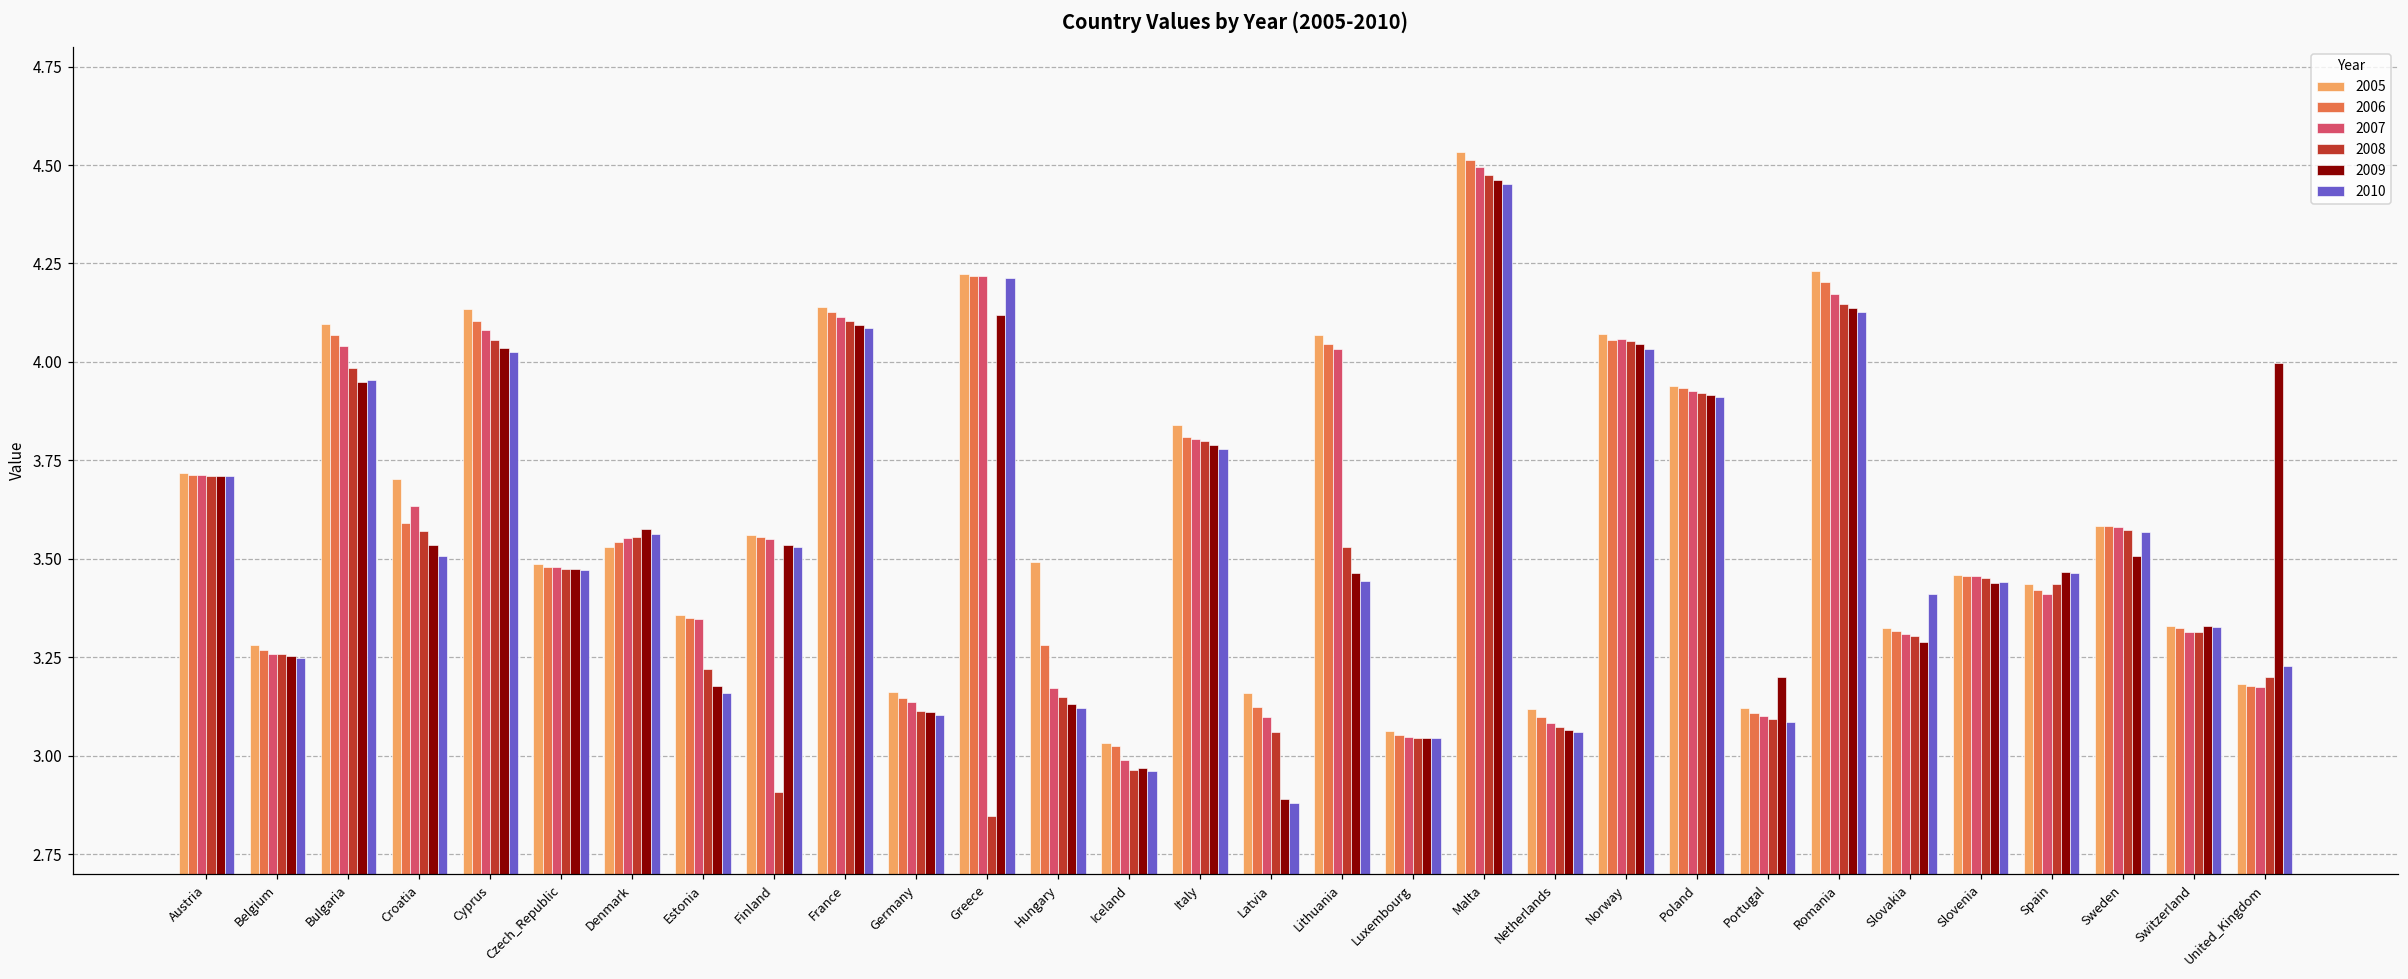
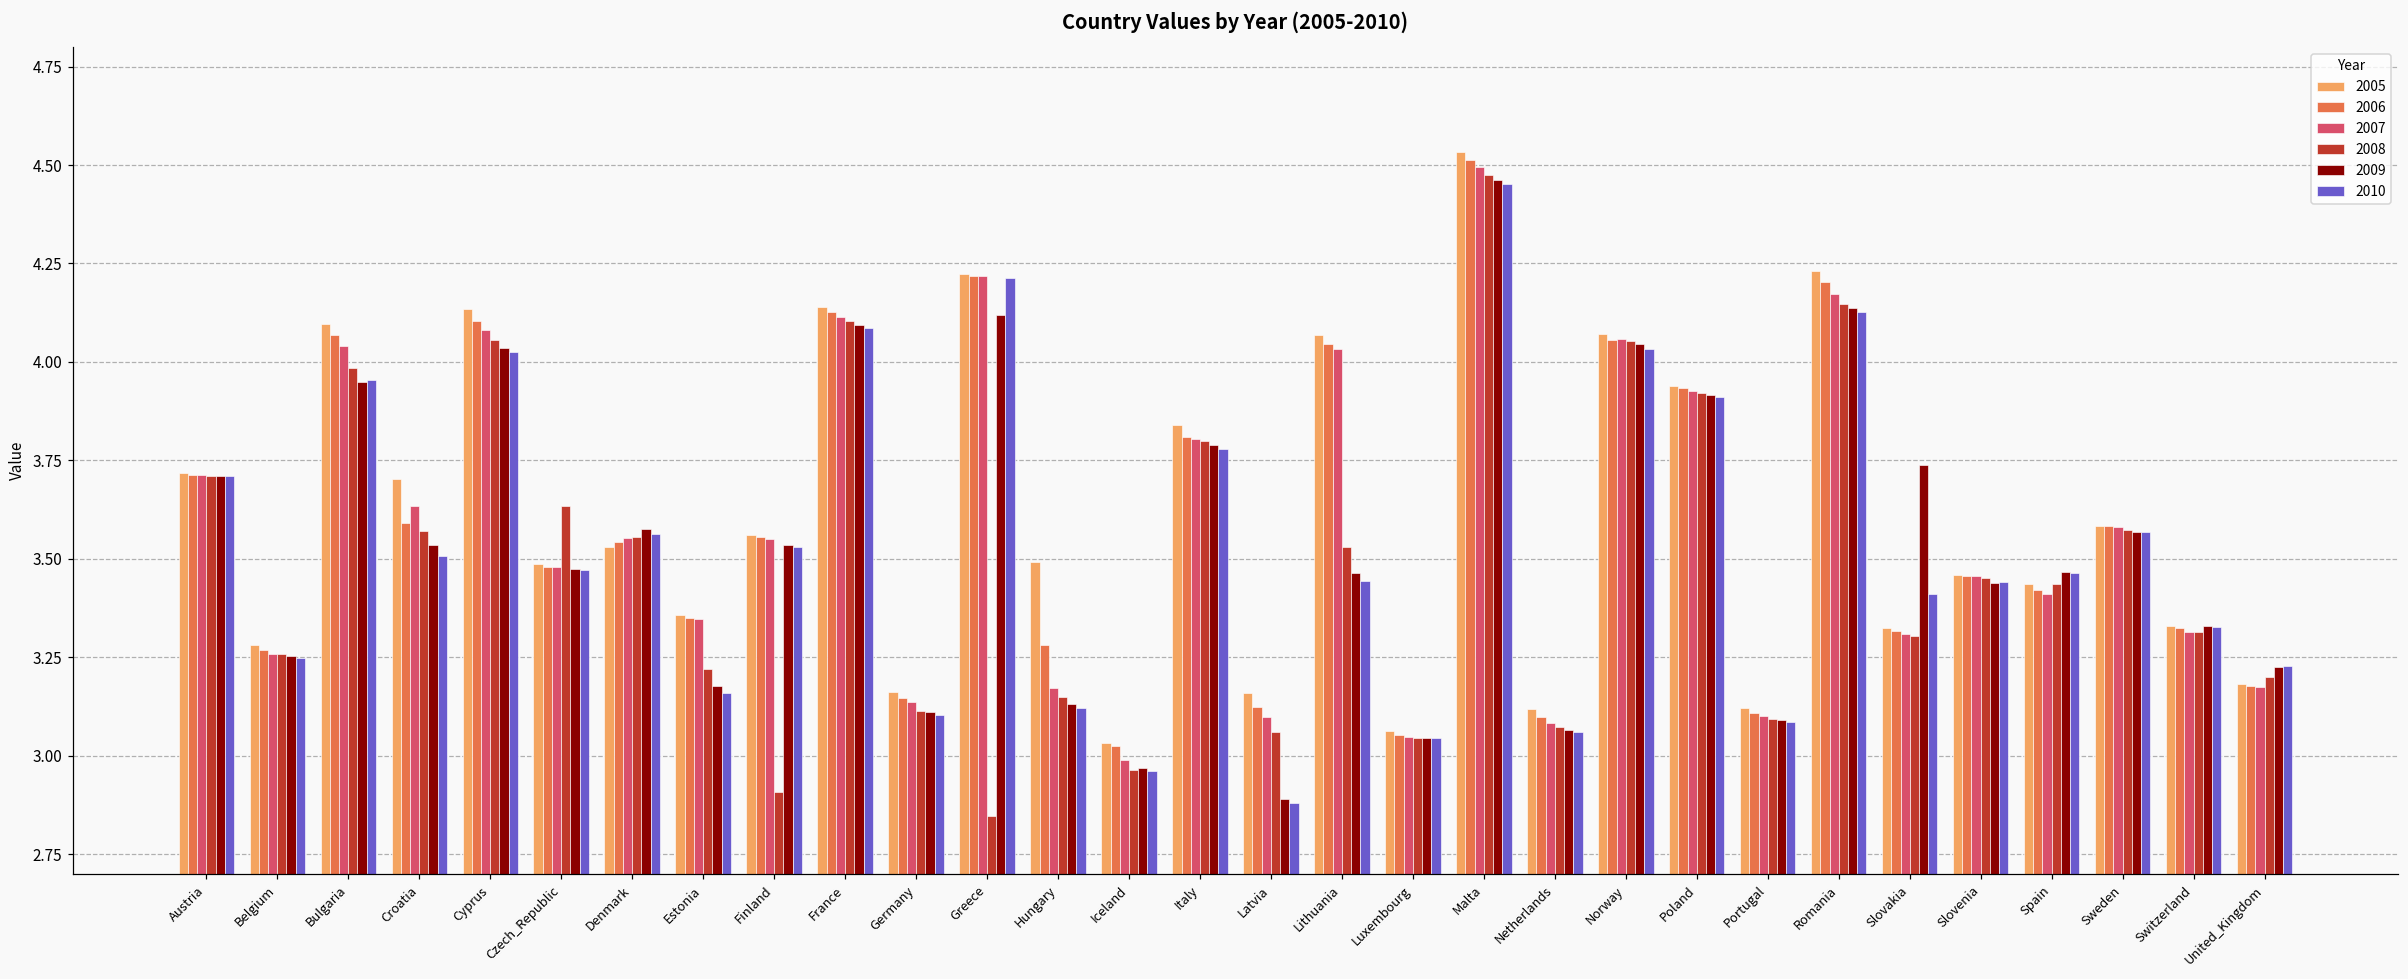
  {
    "2008": {
      "Austria": 3.71,
      "Belgium": 3.26,
      "Bulgaria": 3.98,
      "Croatia": 3.57,
      "Cyprus": 4.06,
-     "Czech_Republic": 3.48,
+     "Czech_Republic": 3.64,
      "Denmark": 3.56,
      "Estonia": 3.22,
      "Finland": 2.91,
      "France": 4.10,
      "Germany": 3.11,
      "Greece": 2.85,
      "Hungary": 3.15,
      "Iceland": 2.96,
      "Italy": 3.80,
      "Latvia": 3.06,
      "Lithuania": 3.53,
      "Luxembourg": 3.05,
      "Malta": 4.48,
      "Netherlands": 3.07,
      "Norway": 4.05,
      "Poland": 3.92,
      "Portugal": 3.09,
      "Romania": 4.15,
      "Slovakia": 3.31,
      "Slovenia": 3.45,
      "Spain": 3.44,
      "Sweden": 3.57,
      "Switzerland": 3.32,
      "United_Kingdom": 3.20
    },
    "2009": {
      "Austria": 3.71,
      "Belgium": 3.25,
      "Bulgaria": 3.95,
      "Croatia": 3.54,
      "Cyprus": 4.04,
      "Czech_Republic": 3.47,
      "Denmark": 3.58,
      "Estonia": 3.18,
      "Finland": 3.53,
      "France": 4.09,
      "Germany": 3.11,
      "Greece": 4.12,
      "Hungary": 3.13,
      "Iceland": 2.97,
      "Italy": 3.79,
      "Latvia": 2.89,
      "Lithuania": 3.46,
      "Luxembourg": 3.05,
      "Malta": 4.46,
      "Netherlands": 3.06,
      "Norway": 4.05,
      "Poland": 3.92,
-     "Portugal": 3.20,
+     "Portugal": 3.09,
      "Romania": 4.14,
-     "Slovakia": 3.29,
+     "Slovakia": 3.74,
      "Slovenia": 3.44,
      "Spain": 3.47,
-     "Sweden": 3.51,
+     "Sweden": 3.57,
      "Switzerland": 3.33,
-     "United_Kingdom": 4.00
+     "United_Kingdom": 3.23
    },
    "2010": {
      "Austria": 3.71,
      "Belgium": 3.25,
      "Bulgaria": 3.96,
      "Croatia": 3.51,
      "Cyprus": 4.02,
      "Czech_Republic": 3.47,
      "Denmark": 3.56,
      "Estonia": 3.16,
      "Finland": 3.53,
      "France": 4.09,
      "Germany": 3.10,
      "Greece": 4.21,
      "Hungary": 3.12,
      "Iceland": 2.96,
      "Italy": 3.78,
      "Latvia": 2.88,
      "Lithuania": 3.44,
      "Luxembourg": 3.04,
      "Malta": 4.45,
      "Netherlands": 3.06,
      "Norway": 4.03,
      "Poland": 3.91,
      "Portugal": 3.09,
      "Romania": 4.13,
      "Slovakia": 3.41,
      "Slovenia": 3.44,
      "Spain": 3.46,
      "Sweden": 3.57,
      "Switzerland": 3.33,
      "United_Kingdom": 3.23
    }
  }
